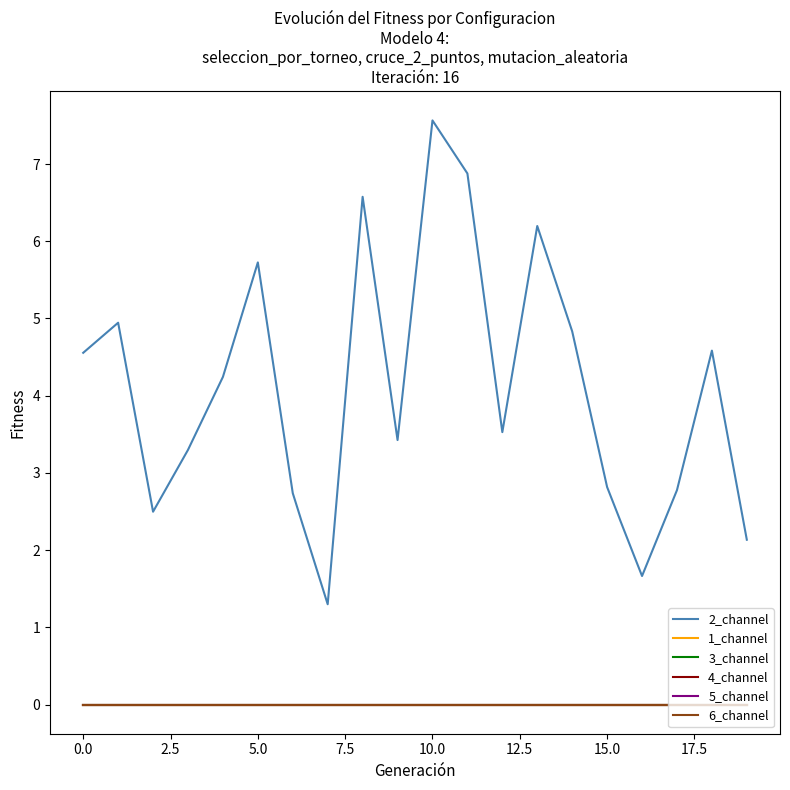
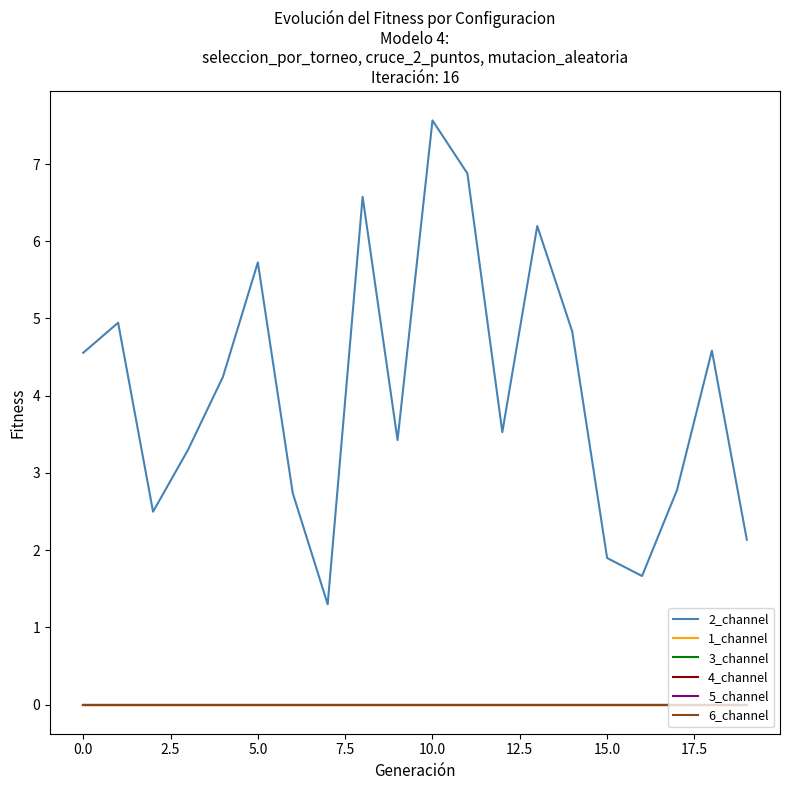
  {
    "2_channel": {
      "0.0": 4.6,
      "5.0": 5.7,
      "10.0": 7.6,
-     "15.0": 2.8
+     "15.0": 1.9
    },
    "6_channel": {
      "0.0": 0.0,
      "5.0": 0.0,
      "10.0": 0.0,
      "15.0": 0.0
    }
  }
